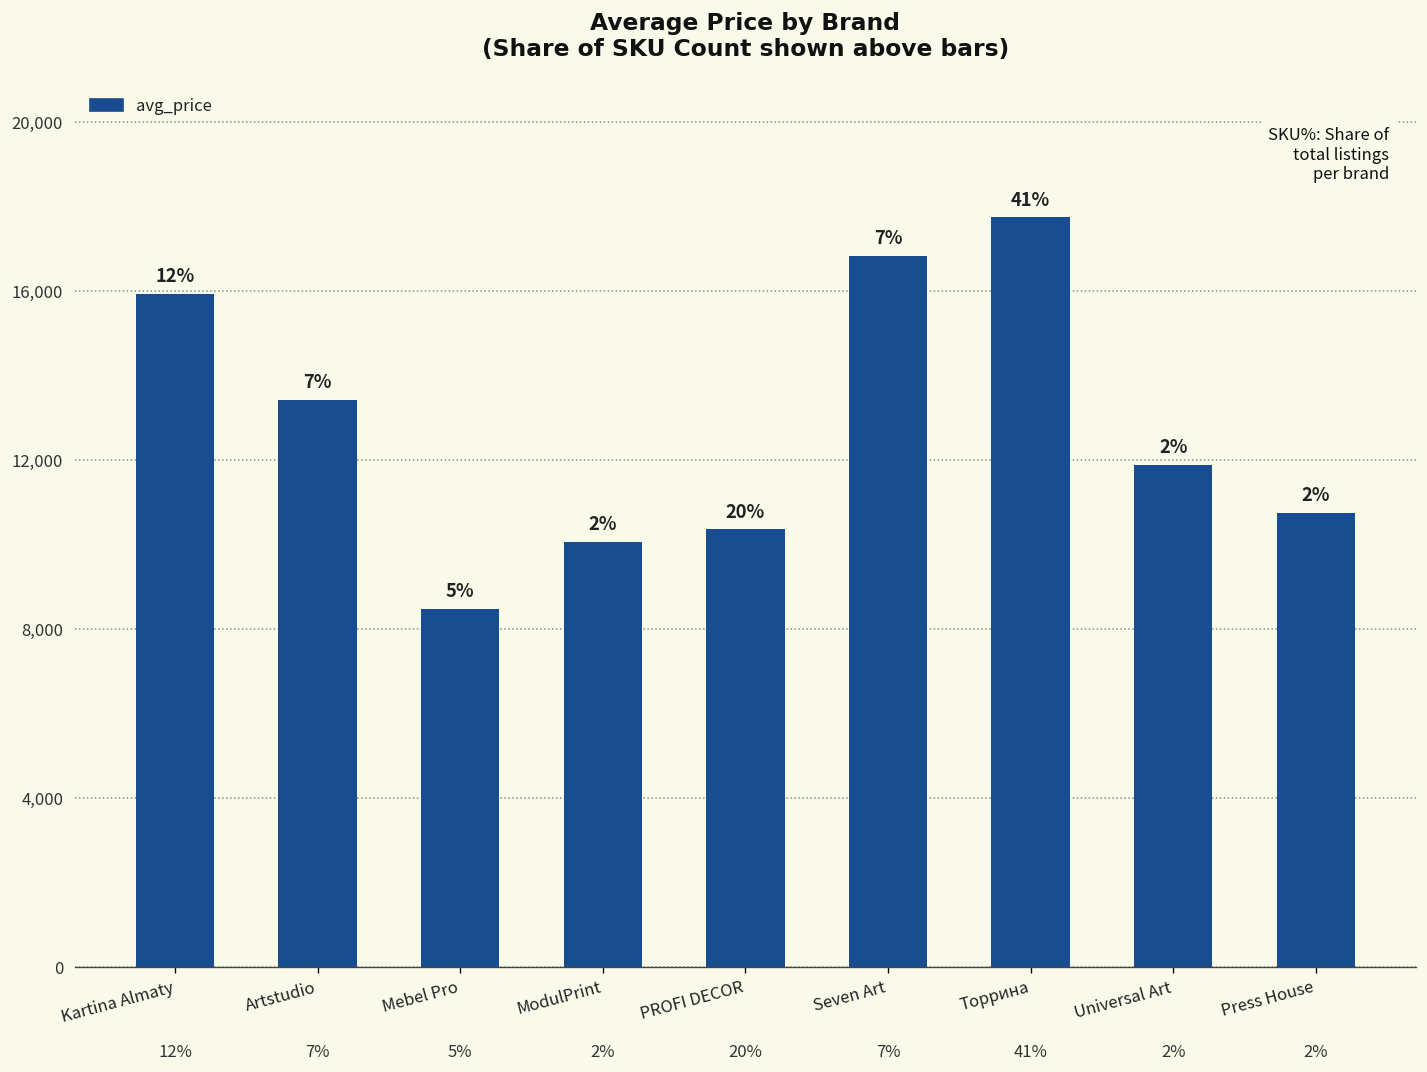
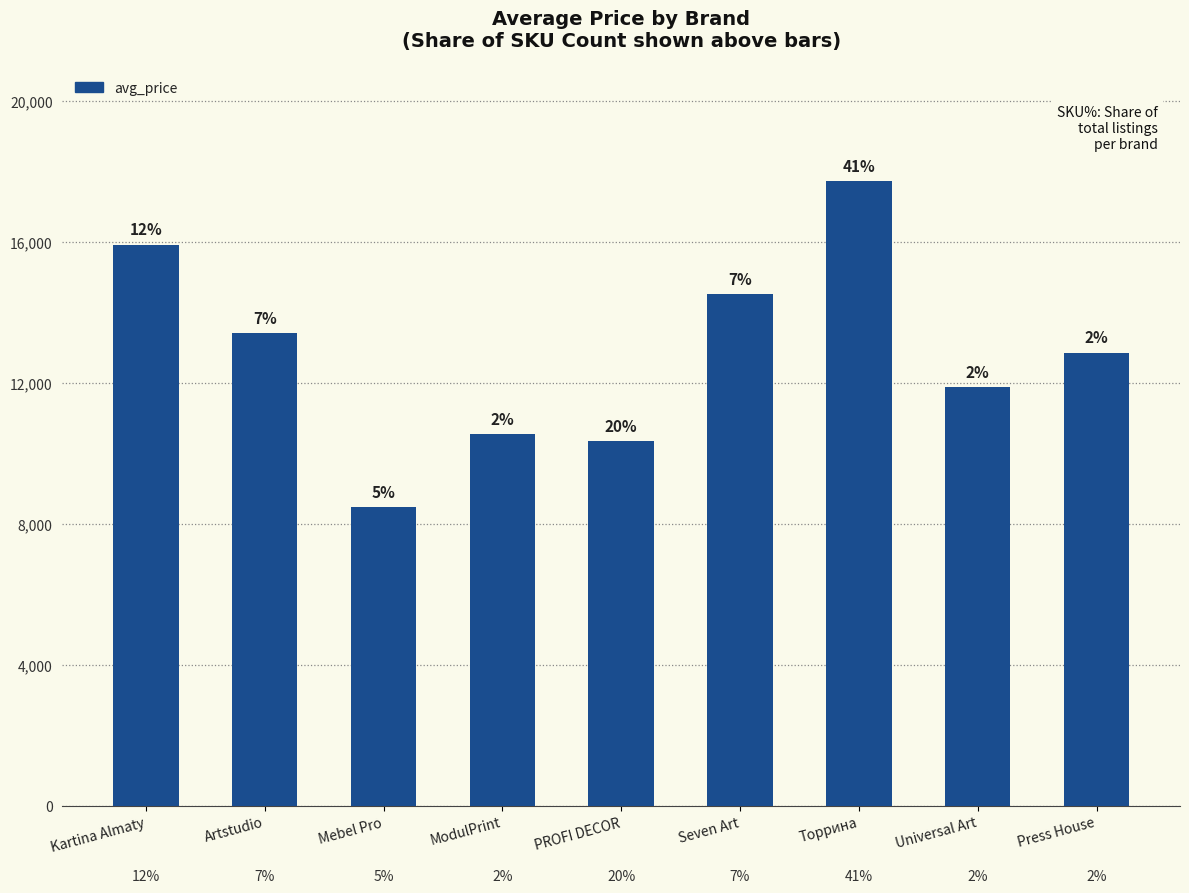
  {
-   "ModulPrint": "10,100",
-   "Seven Art": "16,800",
-   "Press House": "10,700"
+   "ModulPrint": "10,600",
+   "Seven Art": "14,500",
+   "Press House": "12,900"
  }
